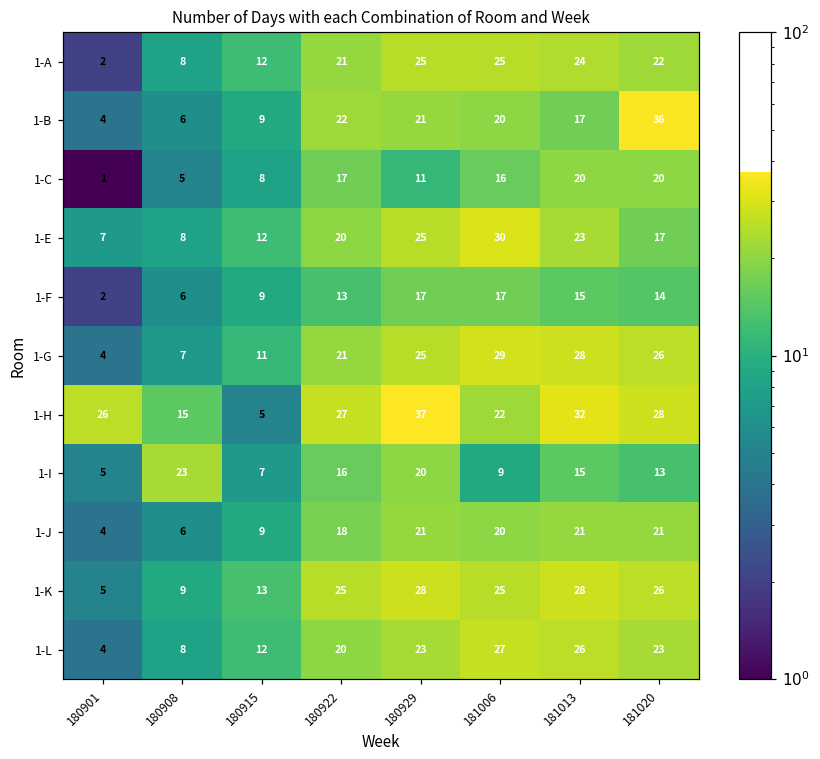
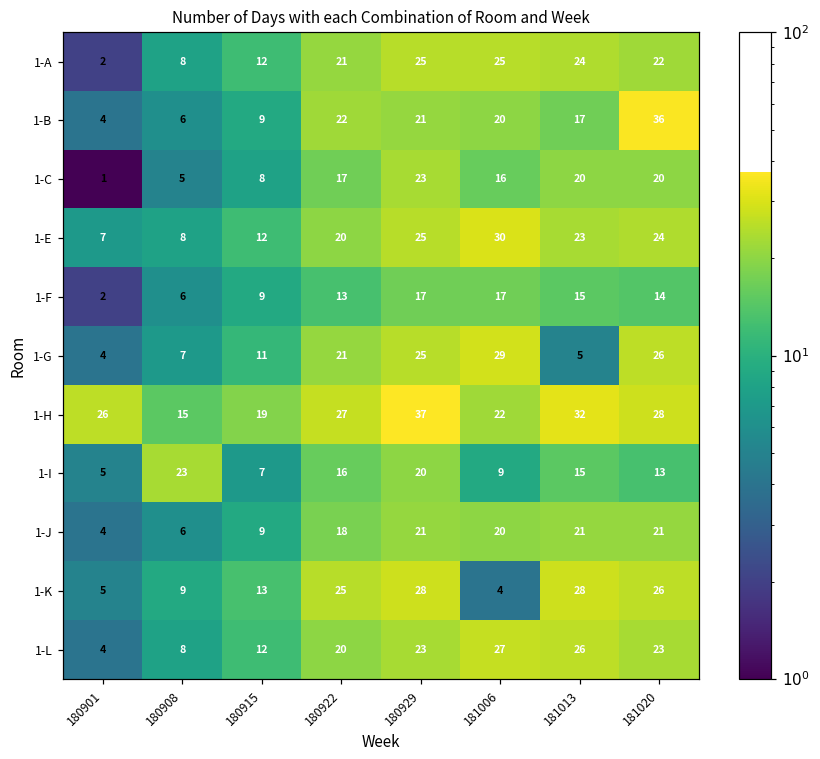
  {
    "1-A": {
      "180901": 2,
      "180908": 8,
      "180915": 12,
      "180922": 21,
      "180929": 25,
      "181006": 25,
      "181013": 24,
      "181020": 22
    },
    "1-B": {
      "180901": 4,
      "180908": 6,
      "180915": 9,
      "180922": 22,
      "180929": 21,
      "181006": 20,
      "181013": 17,
      "181020": 36
    },
    "1-C": {
      "180901": 1,
      "180908": 5,
      "180915": 8,
      "180922": 17,
-     "180929": 11,
+     "180929": 23,
      "181006": 16,
      "181013": 20,
      "181020": 20
    },
    "1-E": {
      "180901": 7,
      "180908": 8,
      "180915": 12,
      "180922": 20,
      "180929": 25,
      "181006": 30,
      "181013": 23,
-     "181020": 17
+     "181020": 24
    },
    "1-F": {
      "180901": 2,
      "180908": 6,
      "180915": 9,
      "180922": 13,
      "180929": 17,
      "181006": 17,
      "181013": 15,
      "181020": 14
    },
    "1-G": {
      "180901": 4,
      "180908": 7,
      "180915": 11,
      "180922": 21,
      "180929": 25,
      "181006": 29,
-     "181013": 28,
+     "181013": 5,
      "181020": 26
    },
    "1-H": {
      "180901": 26,
      "180908": 15,
-     "180915": 5,
+     "180915": 19,
      "180922": 27,
      "180929": 37,
      "181006": 22,
      "181013": 32,
      "181020": 28
    },
    "1-I": {
      "180901": 5,
      "180908": 23,
      "180915": 7,
      "180922": 16,
      "180929": 20,
      "181006": 9,
      "181013": 15,
      "181020": 13
    },
    "1-J": {
      "180901": 4,
      "180908": 6,
      "180915": 9,
      "180922": 18,
      "180929": 21,
      "181006": 20,
      "181013": 21,
      "181020": 21
    },
    "1-K": {
      "180901": 5,
      "180908": 9,
      "180915": 13,
      "180922": 25,
      "180929": 28,
-     "181006": 25,
+     "181006": 4,
      "181013": 28,
      "181020": 26
    },
    "1-L": {
      "180901": 4,
      "180908": 8,
      "180915": 12,
      "180922": 20,
      "180929": 23,
      "181006": 27,
      "181013": 26,
      "181020": 23
    }
  }
